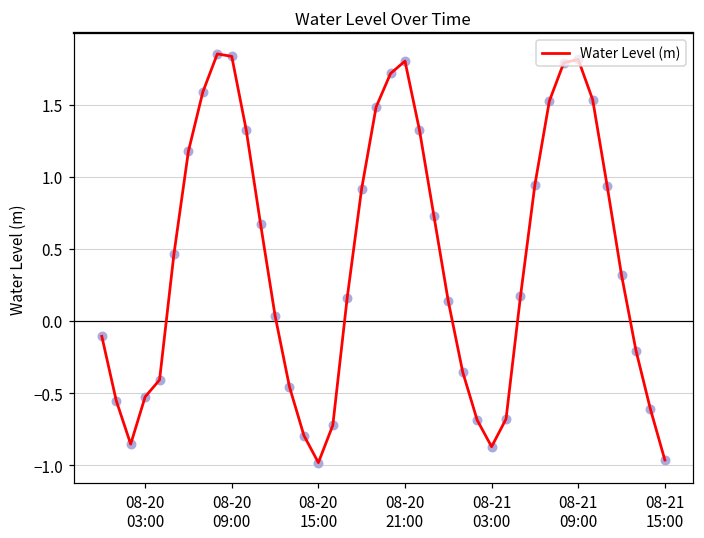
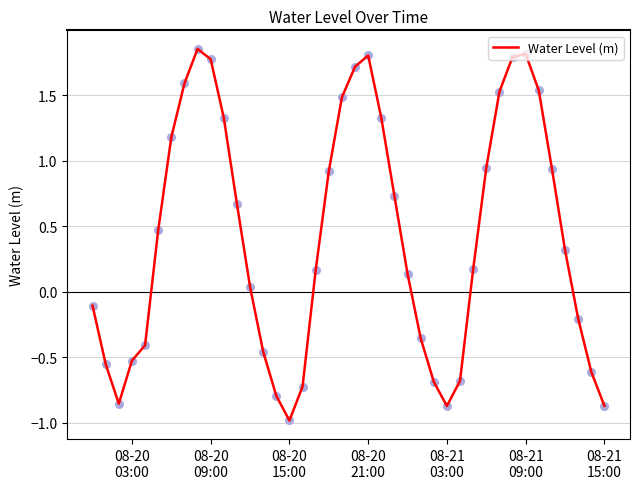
  {
    "08-20 03:00": -0.53,
-   "08-20 09:00": 1.83,
+   "08-20 09:00": 1.77,
    "08-20 15:00": -0.98,
    "08-20 21:00": 1.80,
    "08-21 03:00": -0.87,
-   "08-21 15:00": -0.96
+   "08-21 15:00": -0.87
  }
